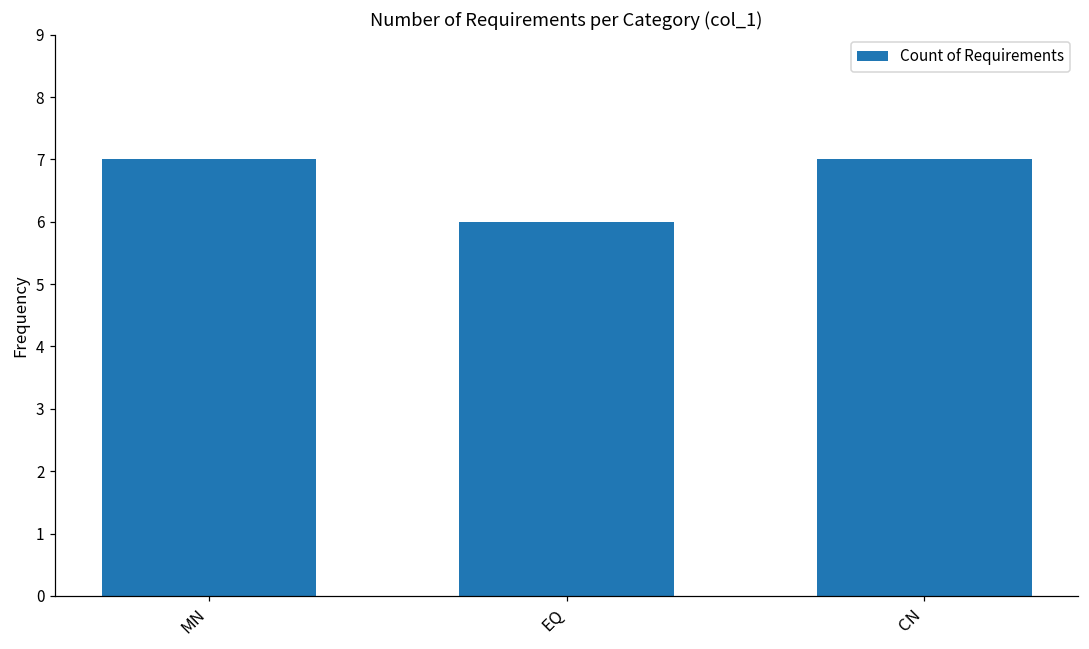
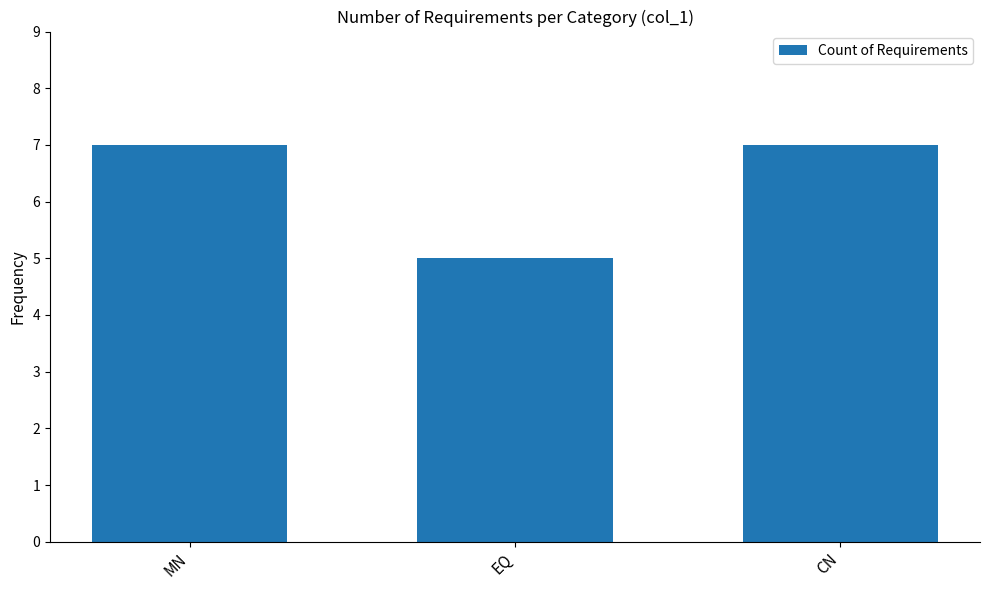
  {
    "MN": 7,
-   "EQ": 6,
+   "EQ": 5,
    "CN": 7
  }
